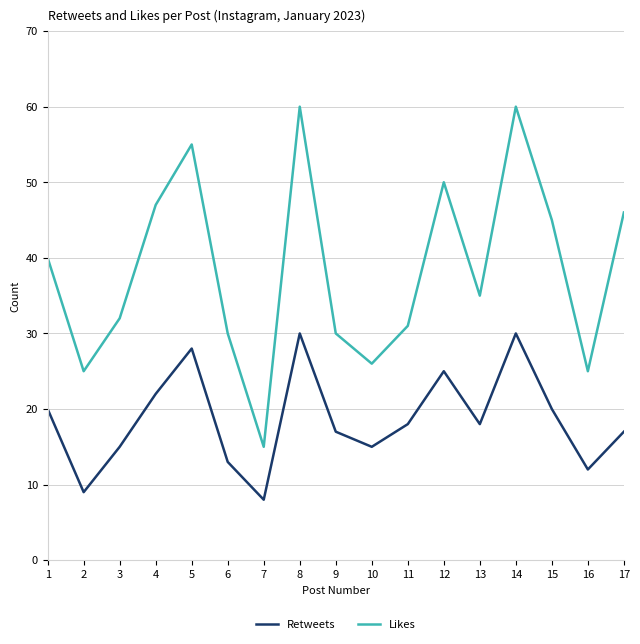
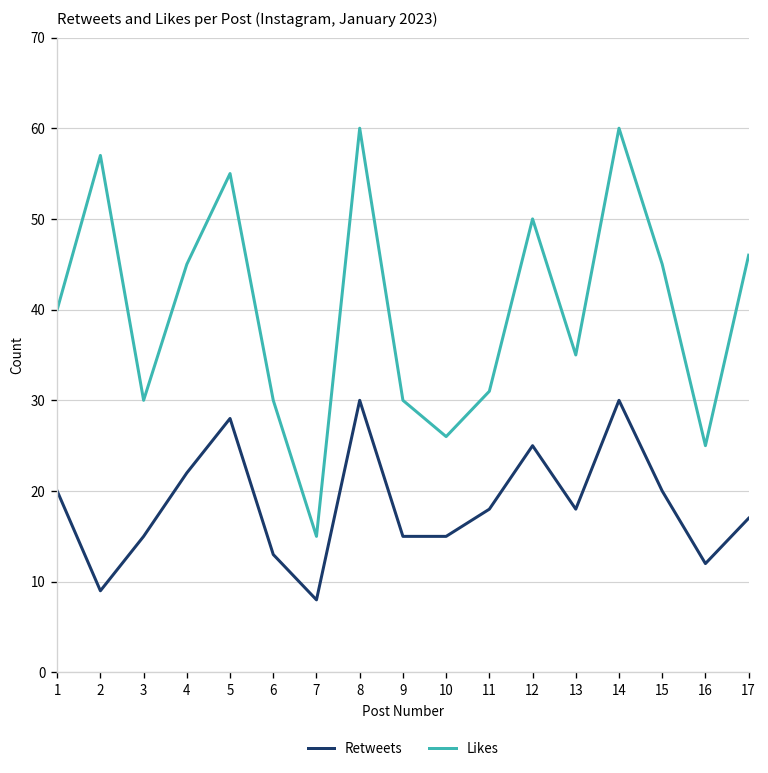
  {
    "Retweets": {
      "1": 20,
      "2": 9,
      "3": 15,
      "4": 22,
      "5": 28,
      "6": 13,
      "7": 8,
      "8": 30,
-     "9": 17,
+     "9": 15,
      "10": 15,
      "11": 18,
      "12": 25,
      "13": 18,
      "14": 30,
      "15": 20,
      "16": 12,
      "17": 17
    },
    "Likes": {
      "1": 40,
-     "2": 25,
-     "3": 32,
-     "4": 47,
+     "2": 57,
+     "3": 30,
+     "4": 45,
      "5": 55,
      "6": 30,
      "7": 15,
      "8": 60,
      "9": 30,
      "10": 26,
      "11": 31,
      "12": 50,
      "13": 35,
      "14": 60,
      "15": 45,
      "16": 25,
      "17": 46
    }
  }
